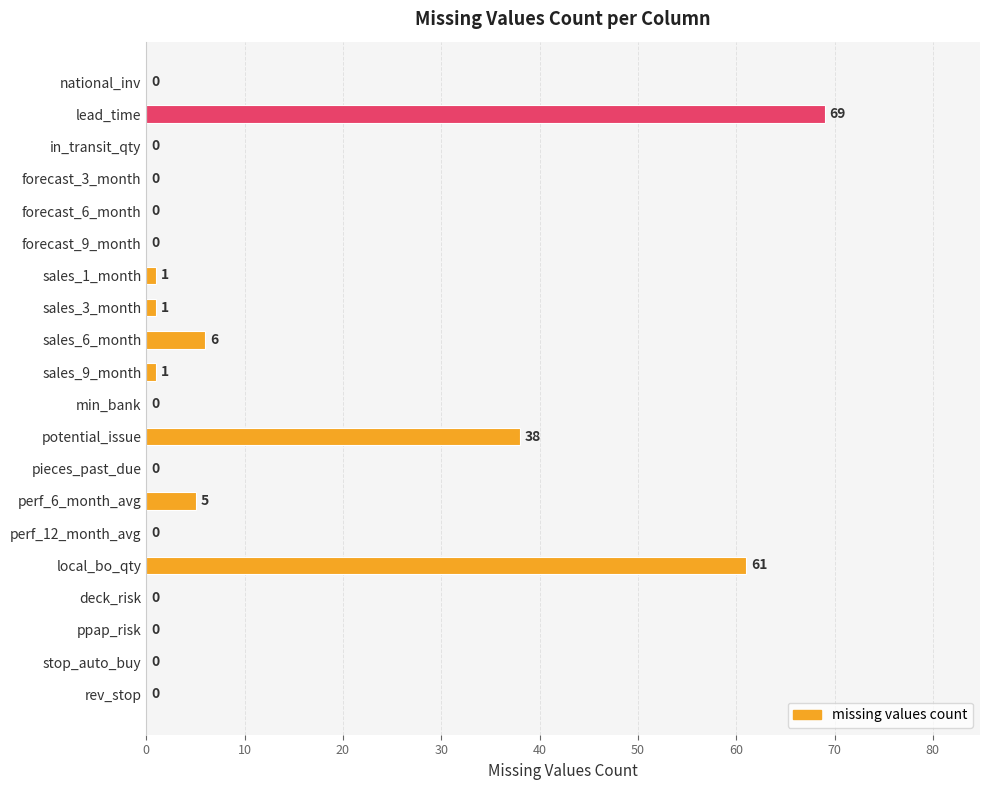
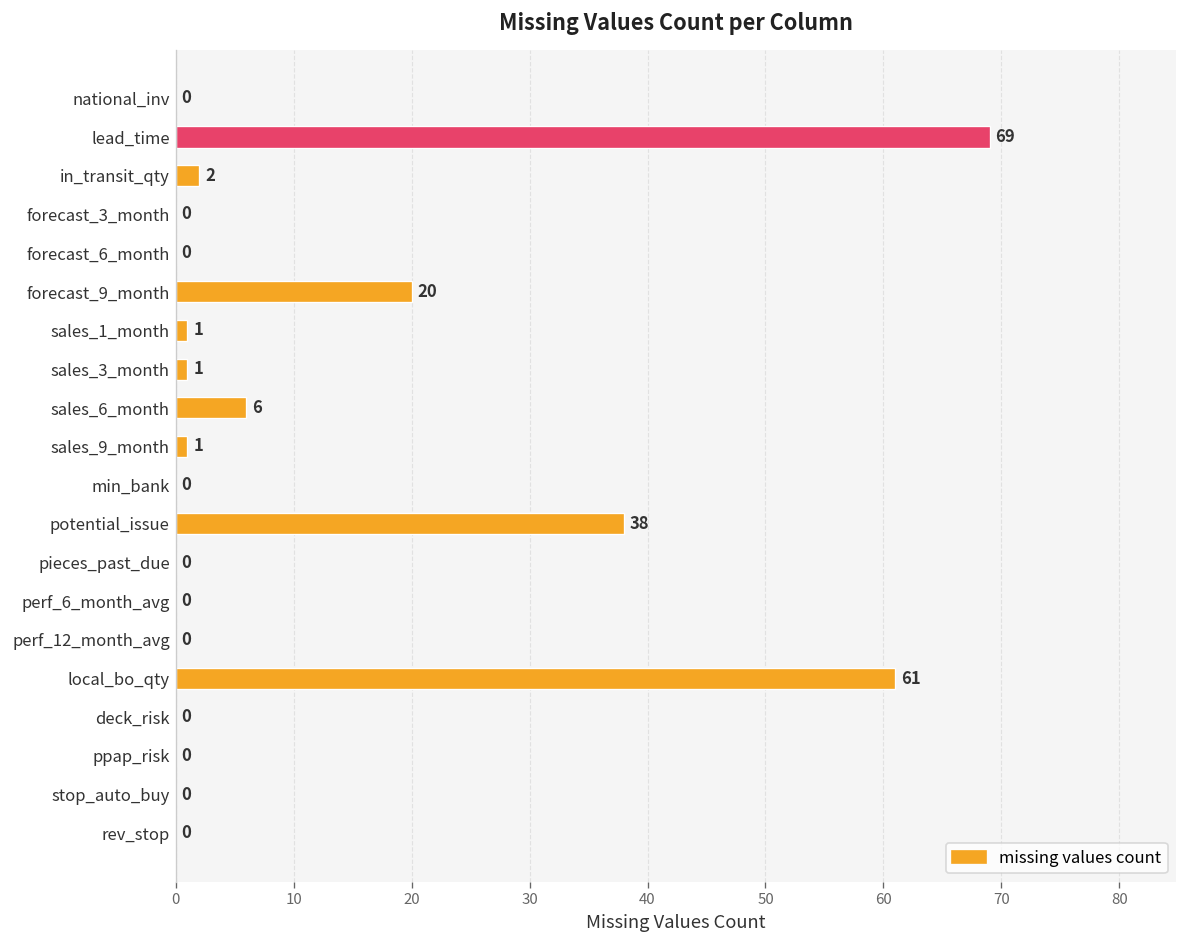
  {
    "national_inv": 0,
    "lead_time": 69,
-   "in_transit_qty": 0,
+   "in_transit_qty": 2,
    "forecast_3_month": 0,
    "forecast_6_month": 0,
-   "forecast_9_month": 0,
+   "forecast_9_month": 20,
    "sales_1_month": 1,
    "sales_3_month": 1,
    "sales_6_month": 6,
    "sales_9_month": 1,
    "min_bank": 0,
    "potential_issue": 38,
    "pieces_past_due": 0,
-   "perf_6_month_avg": 5,
+   "perf_6_month_avg": 0,
    "perf_12_month_avg": 0,
    "local_bo_qty": 61,
    "deck_risk": 0,
    "ppap_risk": 0,
    "stop_auto_buy": 0,
    "rev_stop": 0
  }
